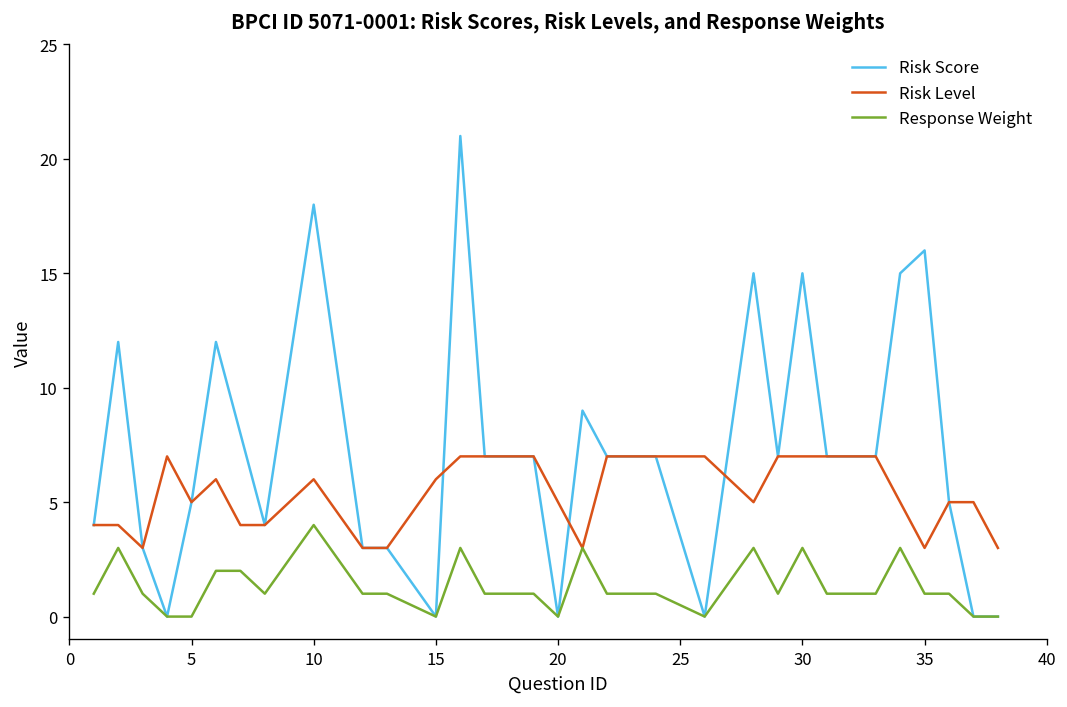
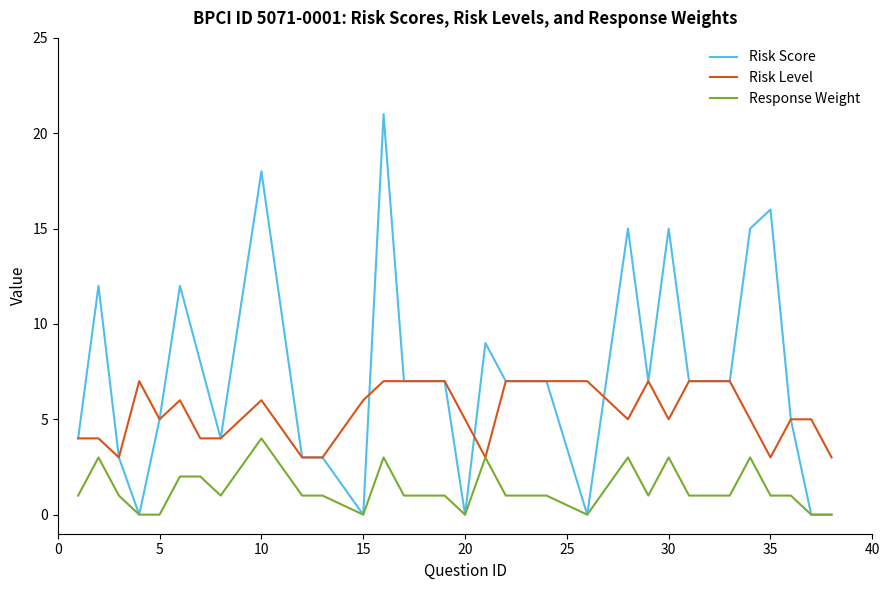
  {
    "Risk Score": {
      "10": 18,
      "30": 15,
      "35": 16
    },
    "Risk Level": {
      "10": 6,
      "15": 6,
      "20": 5,
-     "30": 7,
+     "30": 5,
      "35": 3
    },
    "Response Weight": {
      "5": 0,
      "10": 4,
      "30": 3,
      "35": 1
    }
  }
